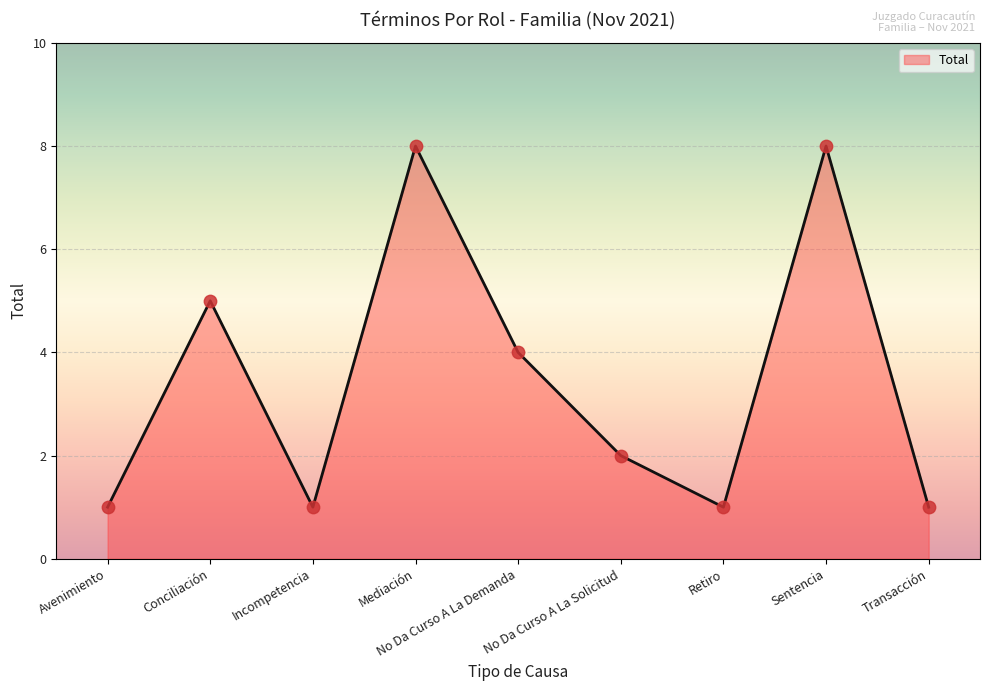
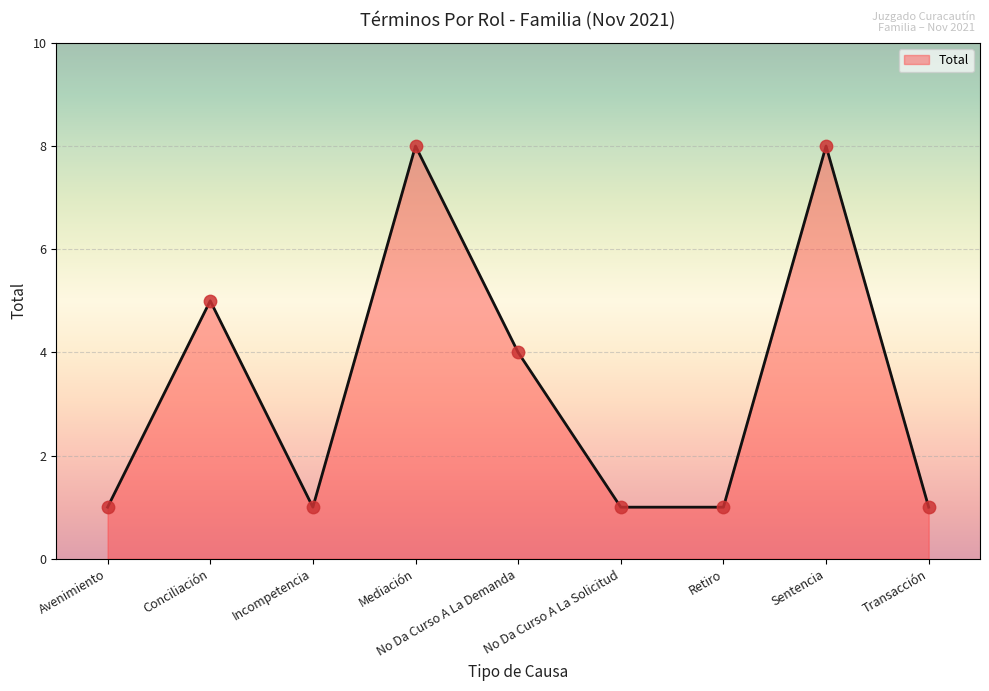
  {
    "Avenimiento": 1,
    "Conciliación": 5,
    "Incompetencia": 1,
    "Mediación": 8,
    "No Da Curso A La Demanda": 4,
-   "No Da Curso A La Solicitud": 2,
+   "No Da Curso A La Solicitud": 1,
    "Retiro": 1,
    "Sentencia": 8,
    "Transacción": 1
  }
